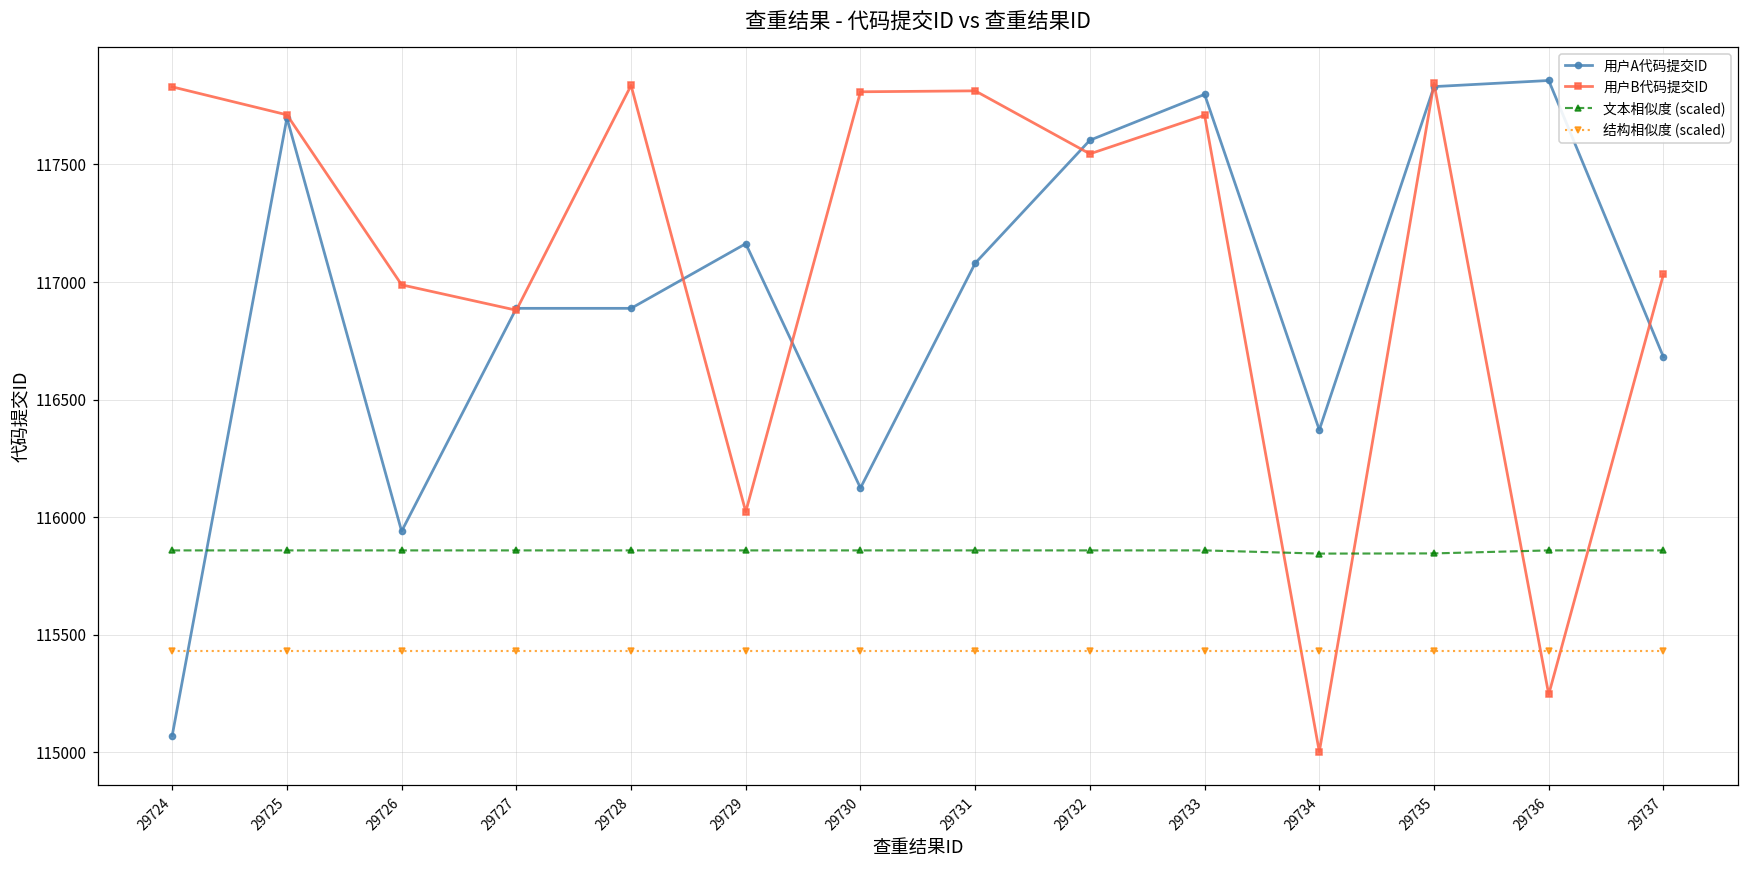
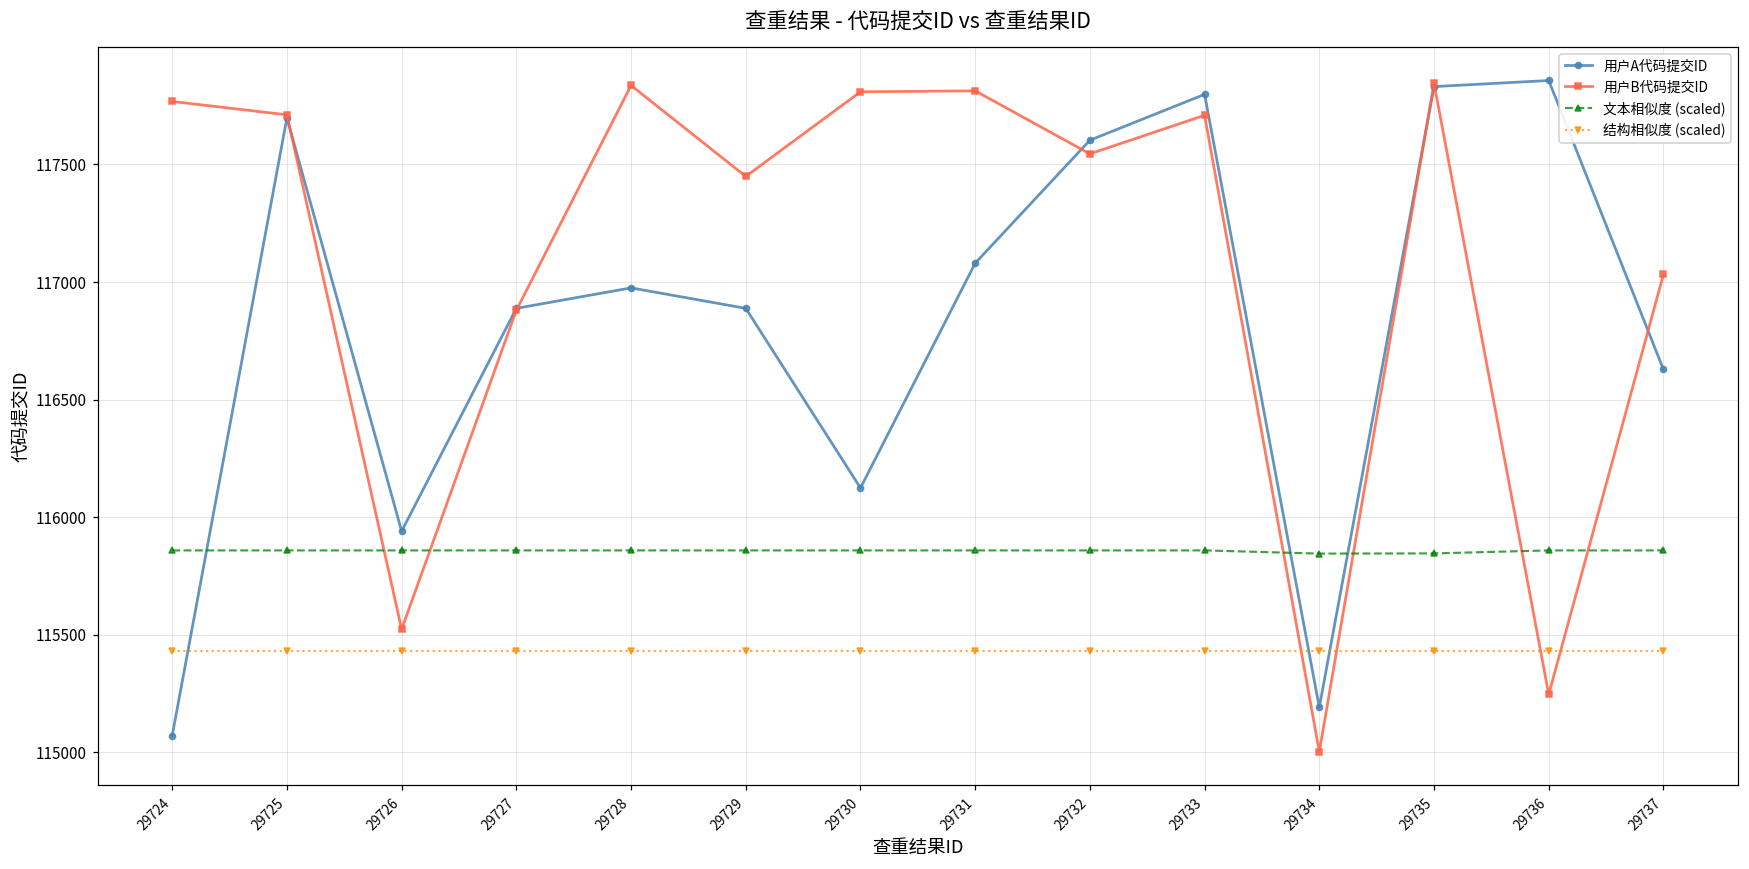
  {
    "用户A代码提交ID": {
      "29724": 115070,
      "29725": 117700,
      "29726": 115940,
-     "29728": 116890,
-     "29729": 117160,
+     "29728": 116980,
+     "29729": 116890,
      "29730": 116120,
      "29731": 117080,
      "29732": 117600,
      "29733": 117800,
-     "29734": 116370,
+     "29734": 115190,
      "29735": 117830,
      "29736": 117860,
-     "29737": 116680
+     "29737": 116630
    },
    "用户B代码提交ID": {
-     "29724": 117830,
+     "29724": 117770,
      "29725": 117710,
-     "29726": 116990,
+     "29726": 115520,
      "29728": 117840,
-     "29729": 116020,
+     "29729": 117450,
      "29730": 117810,
      "29731": 117810,
      "29732": 117550,
      "29733": 117710,
      "29734": 115000,
      "29735": 117850,
      "29736": 115250,
      "29737": 117030
    },
    "文本相似度 (scaled)": {
      "29724": 115860,
      "29725": 115860,
      "29726": 115860,
      "29727": 115860,
      "29728": 115860,
      "29729": 115860,
      "29730": 115860,
      "29731": 115860,
      "29732": 115860,
      "29733": 115860,
      "29734": 115840,
      "29735": 115850,
      "29736": 115860,
      "29737": 115860
    },
    "结构相似度 (scaled)": {
      "29724": 115430,
      "29725": 115430,
      "29726": 115430,
      "29727": 115430,
      "29728": 115430,
      "29729": 115430,
      "29730": 115430,
      "29731": 115430,
      "29732": 115430,
      "29733": 115430,
      "29734": 115430,
      "29735": 115430,
      "29736": 115430,
      "29737": 115430
    }
  }
